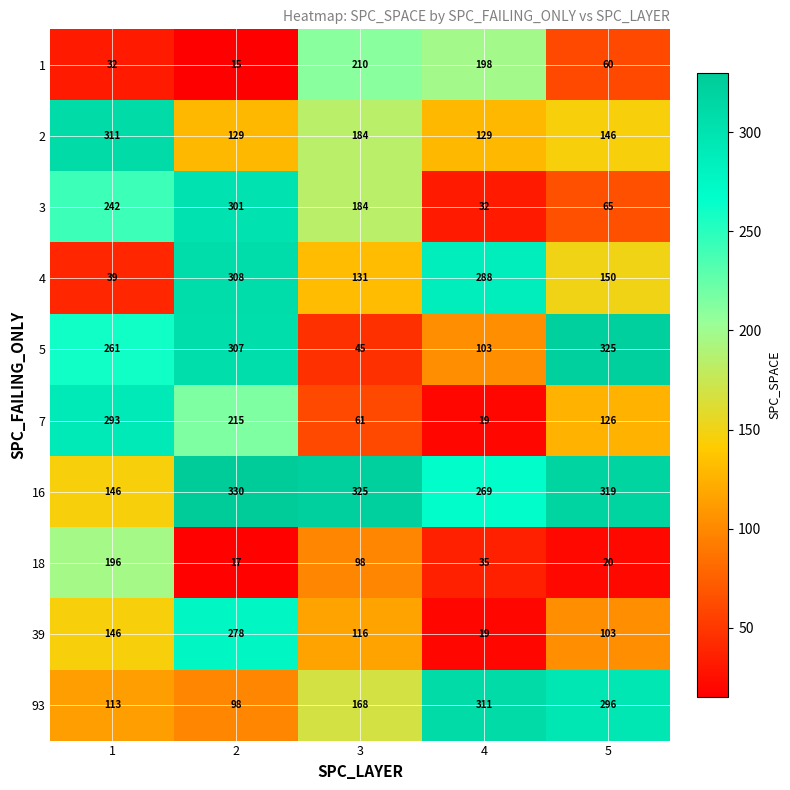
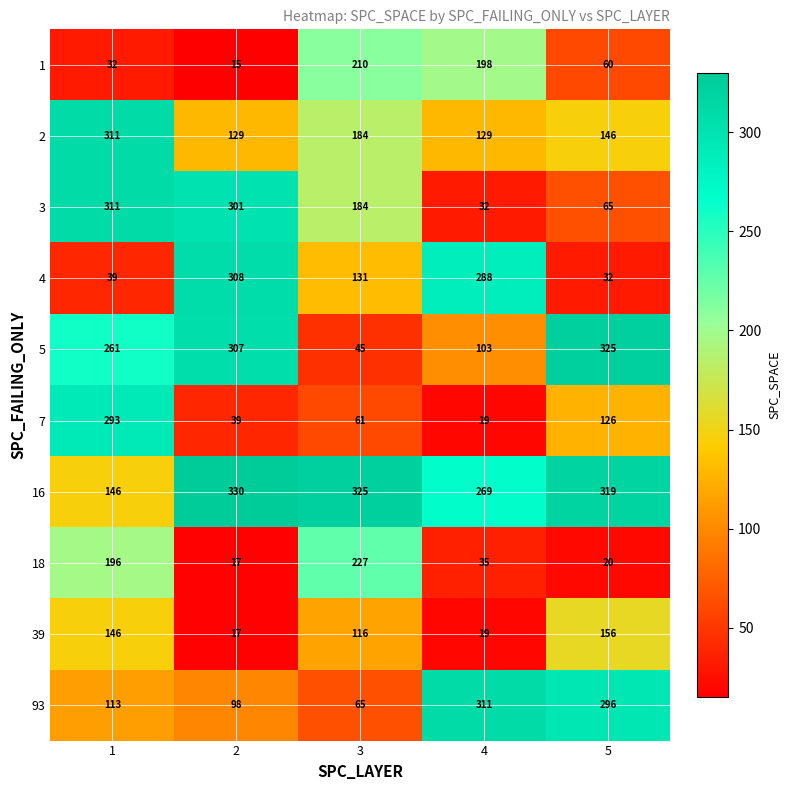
  {
    "1": {
      "1": 32,
      "2": 15,
      "3": 210,
      "4": 198,
      "5": 60
    },
    "2": {
      "1": 311,
      "2": 129,
      "3": 184,
      "4": 129,
      "5": 146
    },
    "3": {
-     "1": 242,
+     "1": 311,
      "2": 301,
      "3": 184,
      "4": 32,
      "5": 65
    },
    "4": {
      "1": 39,
      "2": 308,
      "3": 131,
      "4": 288,
-     "5": 150
+     "5": 32
    },
    "5": {
      "1": 261,
      "2": 307,
      "3": 45,
      "4": 103,
      "5": 325
    },
    "7": {
      "1": 293,
-     "2": 215,
+     "2": 39,
      "3": 61,
      "4": 19,
      "5": 126
    },
    "16": {
      "1": 146,
      "2": 330,
      "3": 325,
      "4": 269,
      "5": 319
    },
    "18": {
      "1": 196,
      "2": 17,
-     "3": 98,
+     "3": 227,
      "4": 35,
      "5": 20
    },
    "39": {
      "1": 146,
-     "2": 278,
+     "2": 17,
      "3": 116,
      "4": 19,
-     "5": 103
+     "5": 156
    },
    "93": {
      "1": 113,
      "2": 98,
-     "3": 168,
+     "3": 65,
      "4": 311,
      "5": 296
    }
  }
